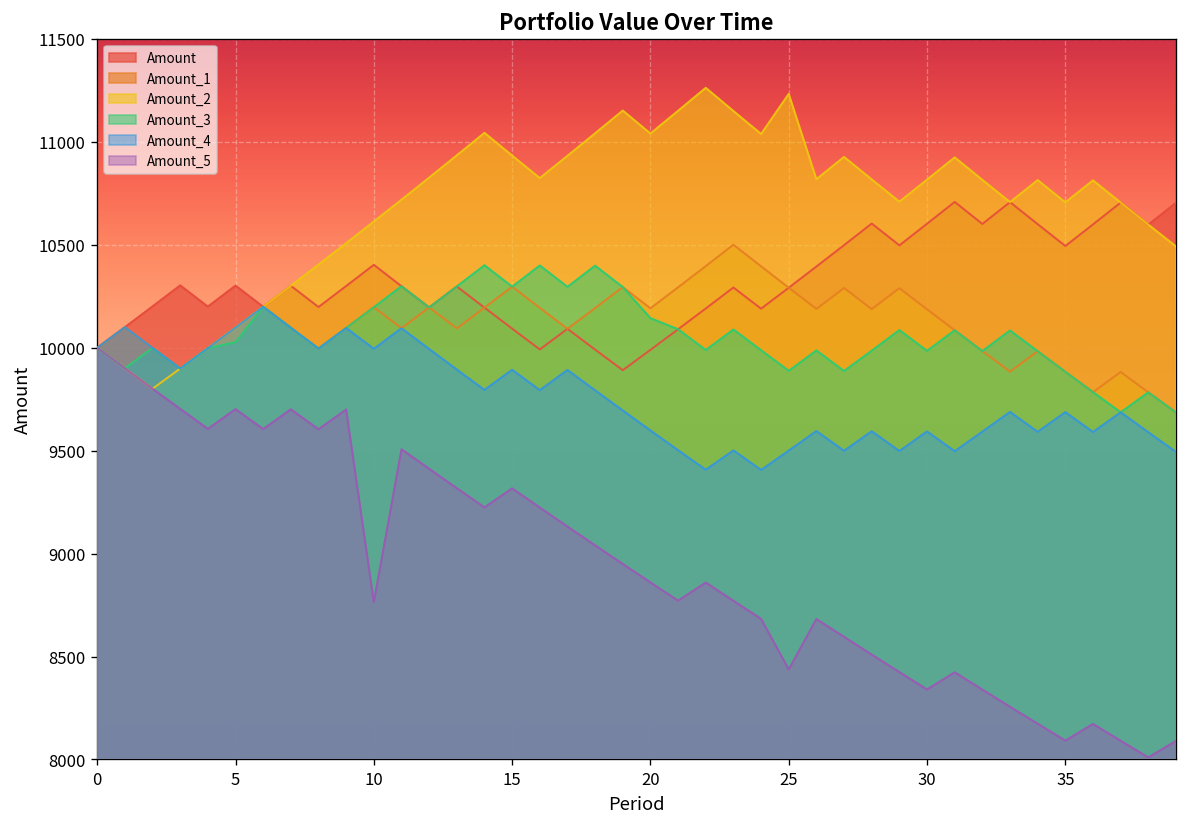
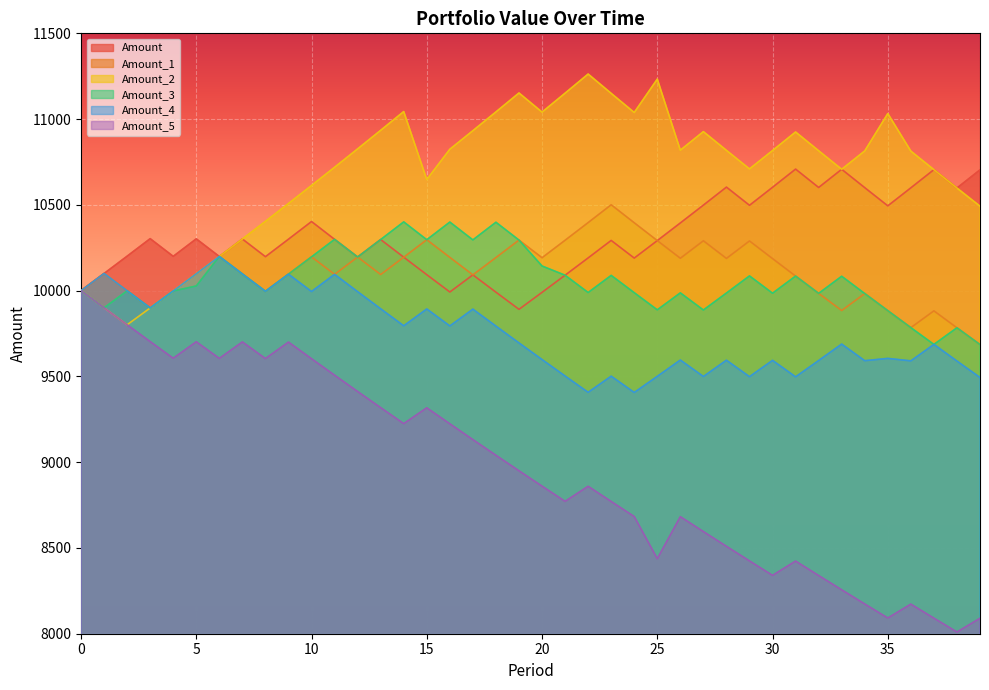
  {
    "Amount_2": {
      "10": 10610,
-     "15": 10930,
+     "15": 10650,
      "20": 11040,
      "25": 11230,
      "30": 10820,
-     "35": 10710
+     "35": 11030
    },
    "Amount_3": {
      "5": 10030,
      "20": 10140,
      "25": 9890,
      "30": 9990
    },
    "Amount_4": {
      "10": 10000,
      "15": 9890,
      "20": 9600,
      "25": 9500,
      "30": 9590,
-     "35": 9690
+     "35": 9600
    },
    "Amount_5": {
      "5": 9700,
-     "10": 8770,
+     "10": 9600,
      "15": 9320,
      "20": 8860,
      "25": 8440,
      "30": 8340,
      "35": 8090
    }
  }
